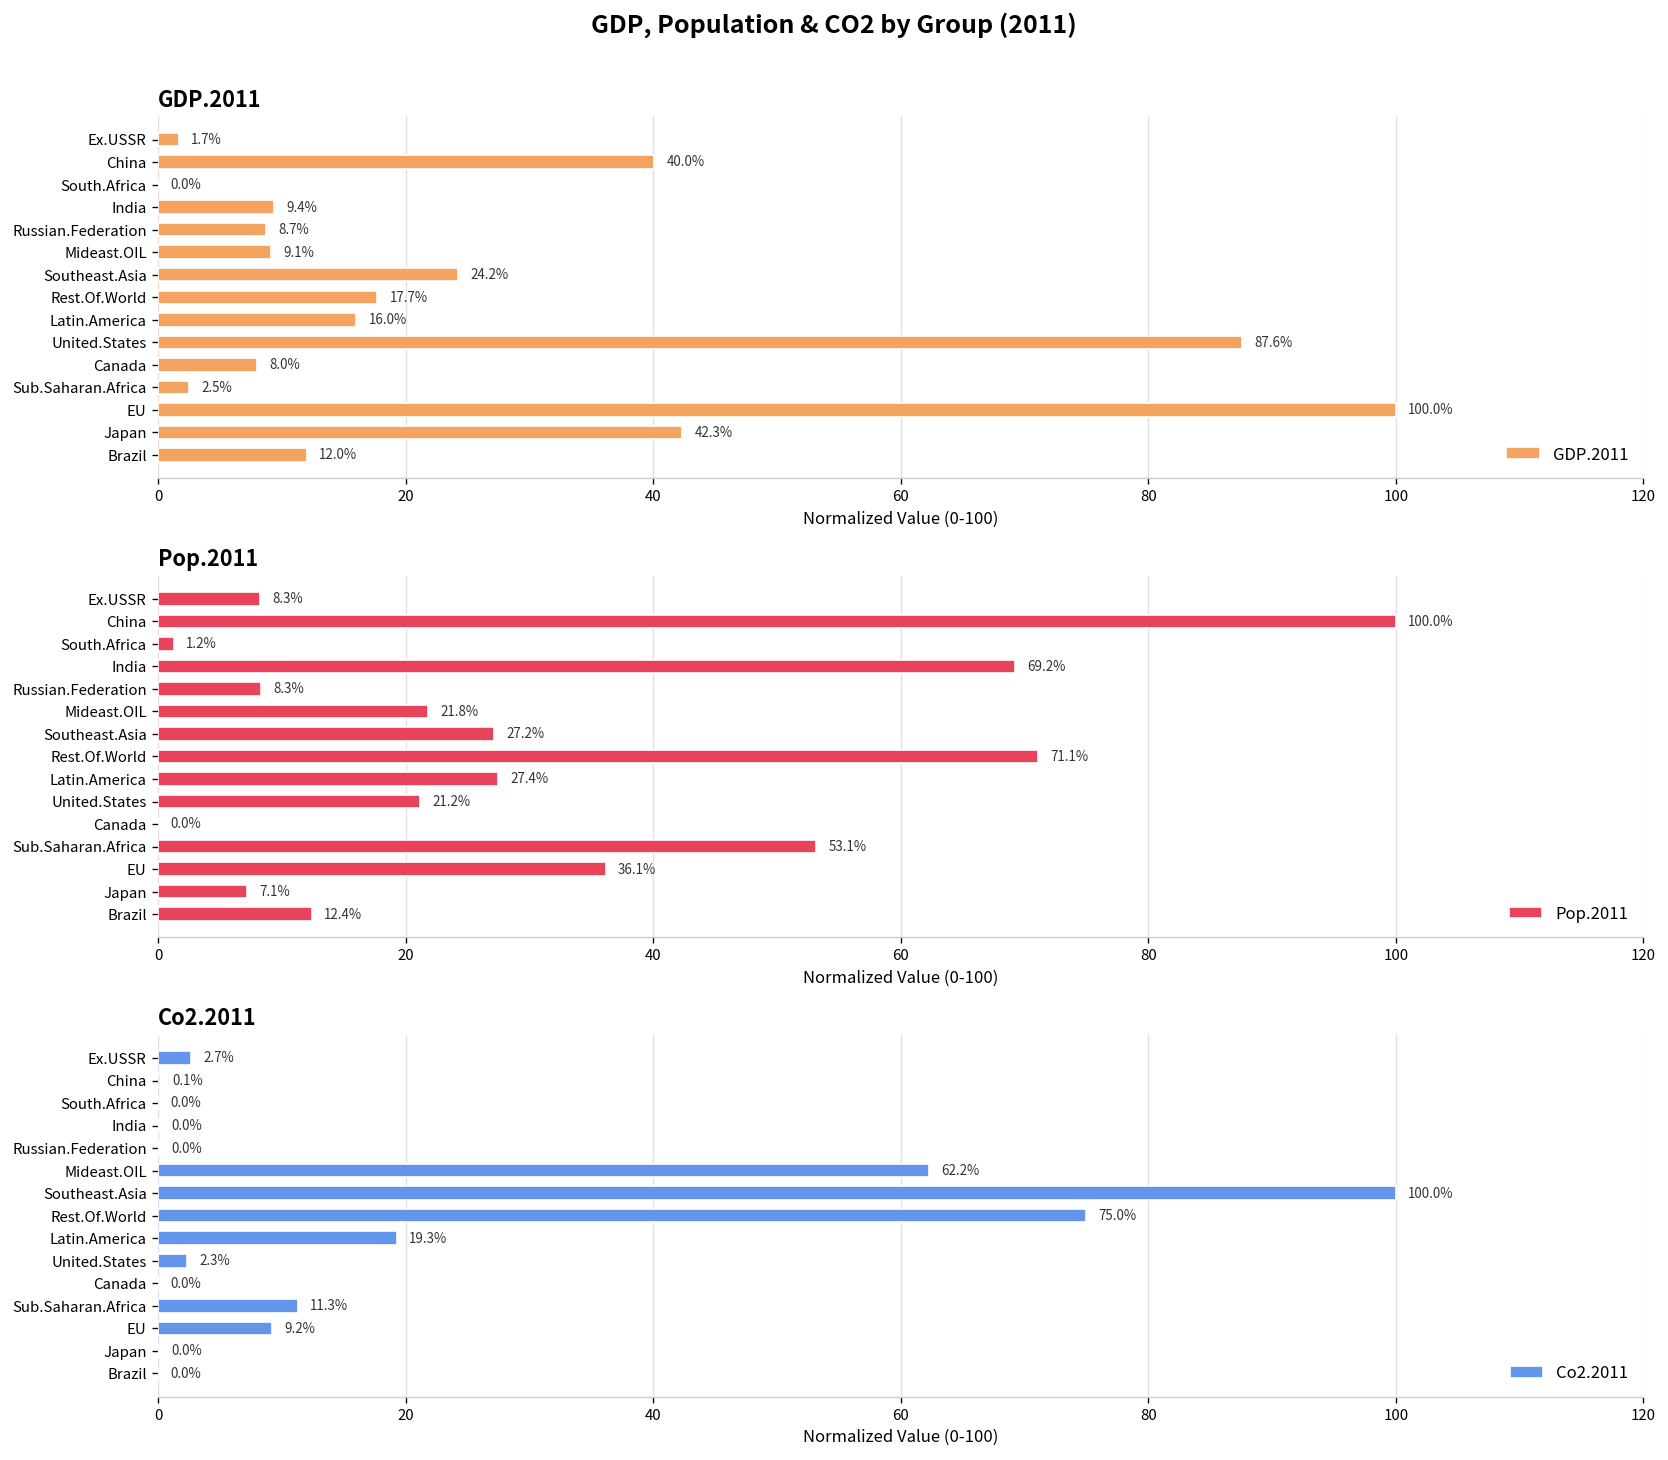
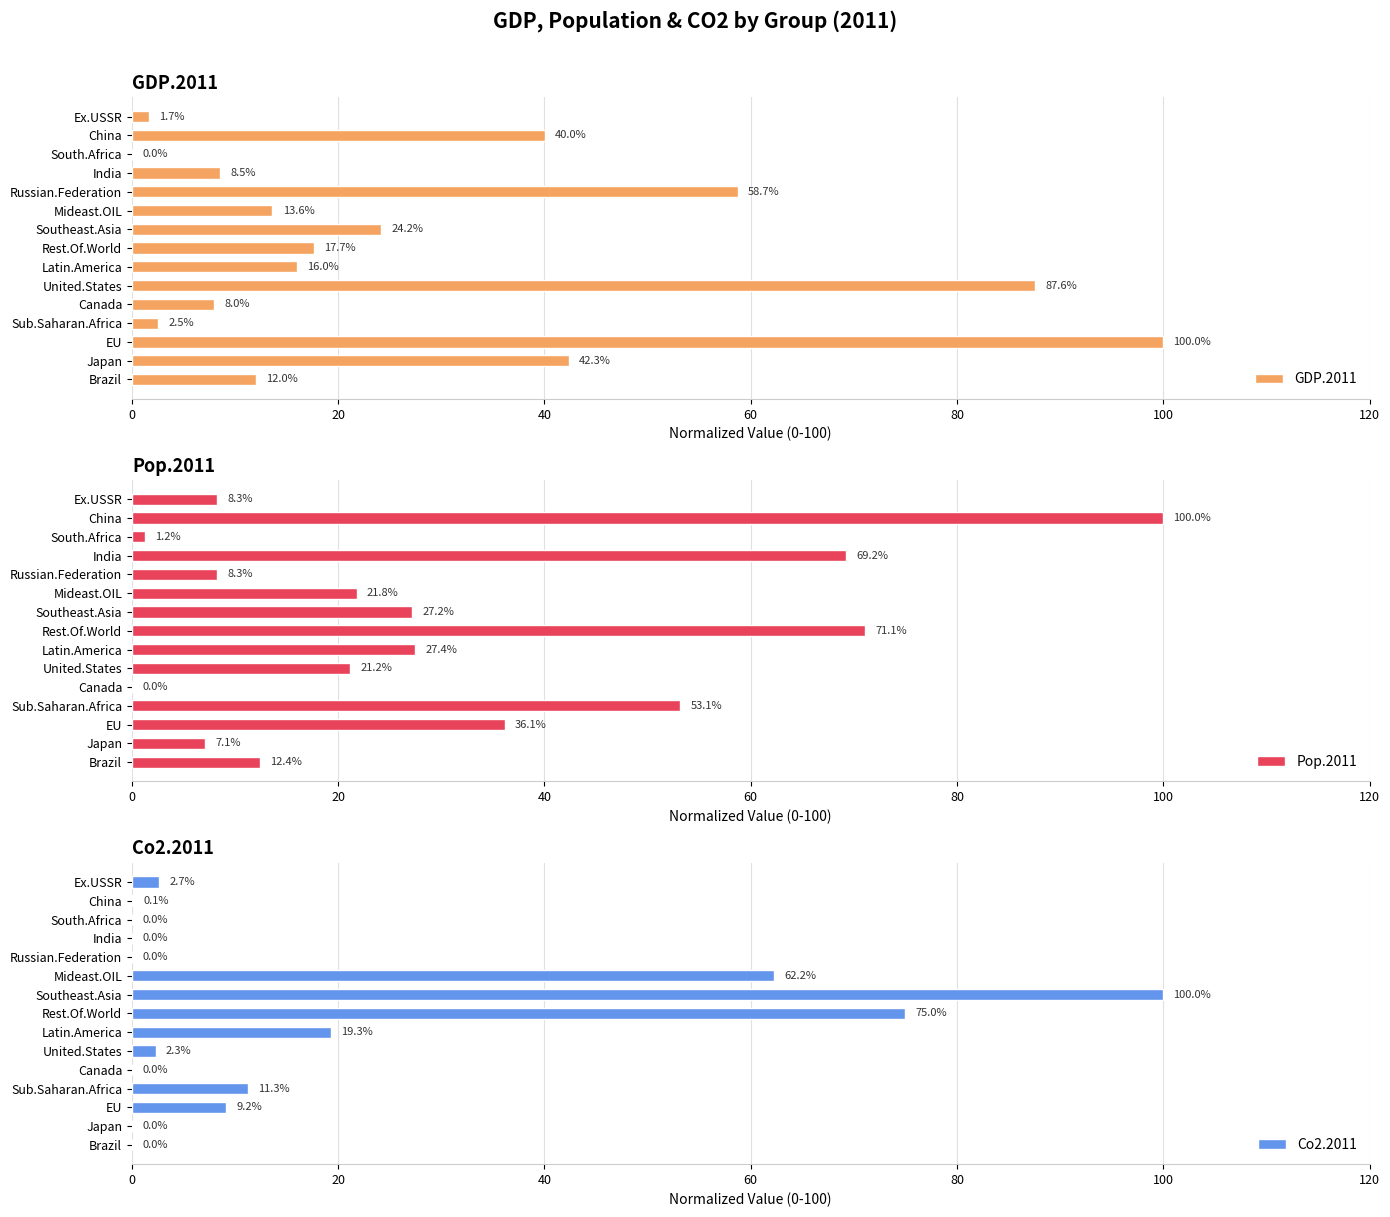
  {
    "GDP.2011": {
      "Ex.USSR": "1.7%",
      "China": "40.0%",
      "South.Africa": "0.0%",
-     "India": "9.4%",
-     "Russian.Federation": "8.7%",
-     "Mideast.OIL": "9.1%",
+     "India": "8.5%",
+     "Russian.Federation": "58.7%",
+     "Mideast.OIL": "13.6%",
      "Southeast.Asia": "24.2%",
      "Rest.Of.World": "17.7%",
      "Latin.America": "16.0%",
      "United.States": "87.6%",
      "Canada": "8.0%",
      "Sub.Saharan.Africa": "2.5%",
      "EU": "100.0%",
      "Japan": "42.3%",
      "Brazil": "12.0%"
    },
    "Pop.2011": {
      "Ex.USSR": "8.3%",
      "China": "100.0%",
      "South.Africa": "1.2%",
      "India": "69.2%",
      "Russian.Federation": "8.3%",
      "Mideast.OIL": "21.8%",
      "Southeast.Asia": "27.2%",
      "Rest.Of.World": "71.1%",
      "Latin.America": "27.4%",
      "United.States": "21.2%",
      "Canada": "0.0%",
      "Sub.Saharan.Africa": "53.1%",
      "EU": "36.1%",
      "Japan": "7.1%",
      "Brazil": "12.4%"
    },
    "Co2.2011": {
      "Ex.USSR": "2.7%",
      "China": "0.1%",
      "South.Africa": "0.0%",
      "India": "0.0%",
      "Russian.Federation": "0.0%",
      "Mideast.OIL": "62.2%",
      "Southeast.Asia": "100.0%",
      "Rest.Of.World": "75.0%",
      "Latin.America": "19.3%",
      "United.States": "2.3%",
      "Canada": "0.0%",
      "Sub.Saharan.Africa": "11.3%",
      "EU": "9.2%",
      "Japan": "0.0%",
      "Brazil": "0.0%"
    }
  }
